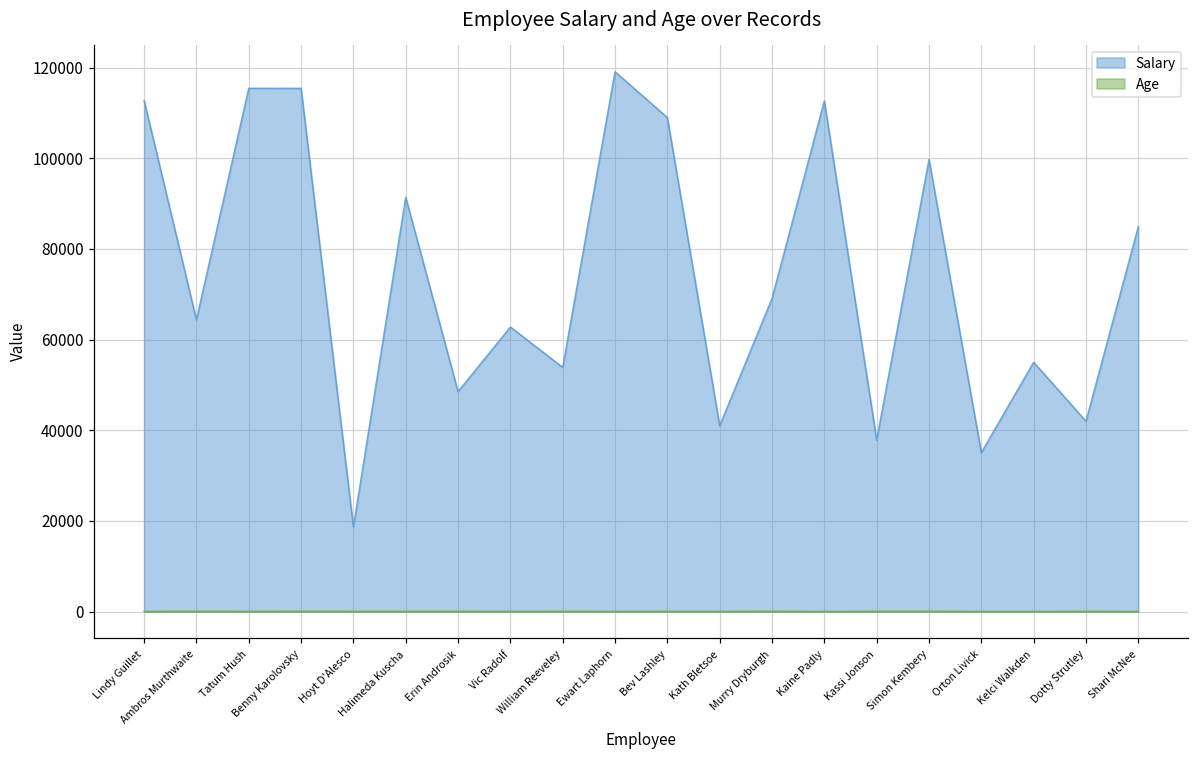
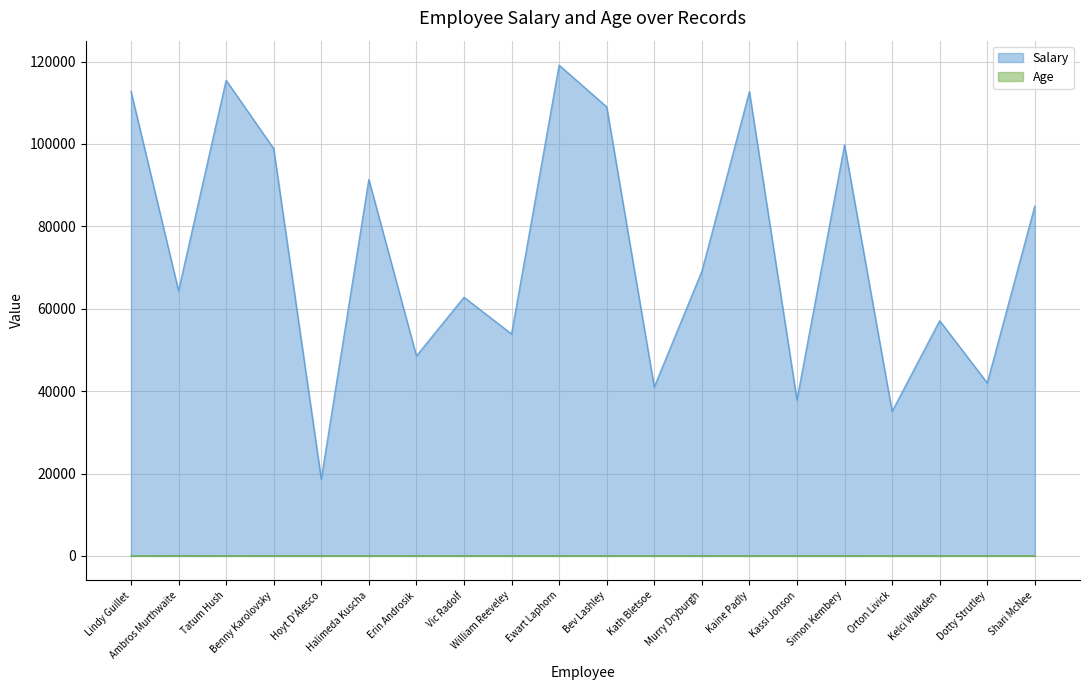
  {
    "Salary": {
      "Lindy Guillet": 113000,
      "Ambros Murthwaite": 64000,
      "Tatum Hush": 115000,
-     "Benny Karolovsky": 115000,
+     "Benny Karolovsky": 99000,
      "Hoyt D'Alesco": 19000,
      "Halimeda Kuscha": 91000,
      "Erin Androsik": 49000,
      "Vic Radolf": 63000,
      "William Reeveley": 54000,
      "Ewart Laphorn": 119000,
      "Bev Lashley": 109000,
      "Kath Bletsoe": 41000,
      "Murry Dryburgh": 69000,
      "Kaine Padly": 113000,
      "Kassi Jonson": 38000,
      "Simon Kembery": 100000,
      "Orton Livick": 35000,
-     "Kelci Walkden": 55000,
+     "Kelci Walkden": 57000,
      "Dotty Strutley": 42000,
      "Shari McNee": 85000
    },
    "Age": {
      "Lindy Guillet": 0,
      "Ambros Murthwaite": 0,
      "Tatum Hush": 0,
      "Benny Karolovsky": 0,
      "Hoyt D'Alesco": 0,
      "Halimeda Kuscha": 0,
      "Erin Androsik": 0,
      "Vic Radolf": 0,
      "William Reeveley": 0,
      "Ewart Laphorn": 0,
      "Bev Lashley": 0,
      "Kath Bletsoe": 0,
      "Murry Dryburgh": 0,
      "Kaine Padly": 0,
      "Kassi Jonson": 0,
      "Simon Kembery": 0,
      "Orton Livick": 0,
      "Kelci Walkden": 0,
      "Dotty Strutley": 0,
      "Shari McNee": 0
    }
  }
